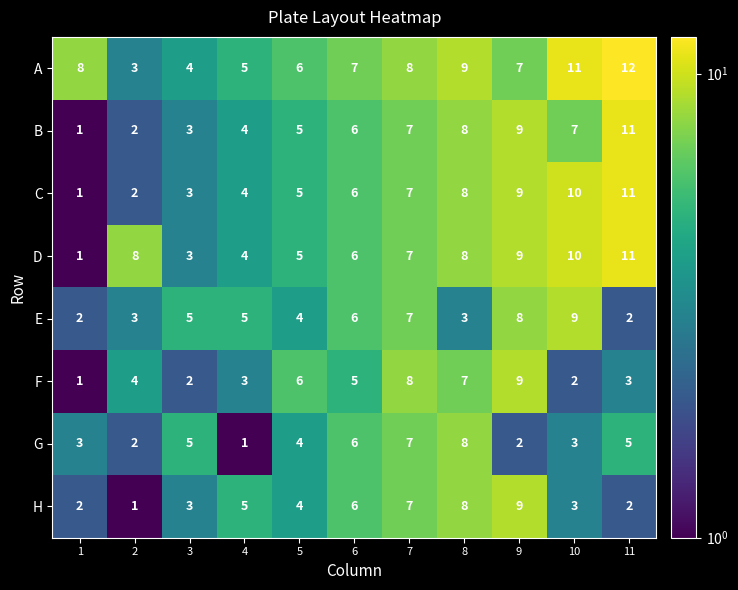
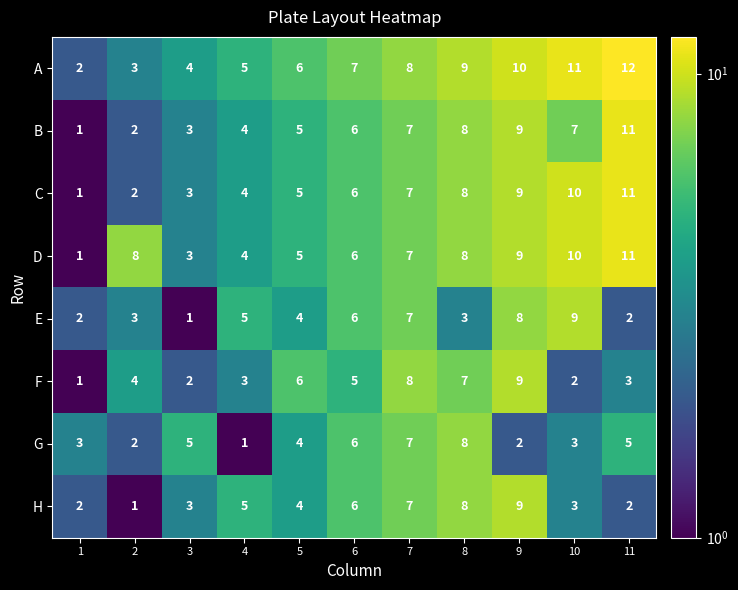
  {
    "A": {
-     "1": 8,
+     "1": 2,
      "2": 3,
      "3": 4,
      "4": 5,
      "5": 6,
      "6": 7,
      "7": 8,
      "8": 9,
-     "9": 7,
+     "9": 10,
      "10": 11,
      "11": 12
    },
    "B": {
      "1": 1,
      "2": 2,
      "3": 3,
      "4": 4,
      "5": 5,
      "6": 6,
      "7": 7,
      "8": 8,
      "9": 9,
      "10": 7,
      "11": 11
    },
    "C": {
      "1": 1,
      "2": 2,
      "3": 3,
      "4": 4,
      "5": 5,
      "6": 6,
      "7": 7,
      "8": 8,
      "9": 9,
      "10": 10,
      "11": 11
    },
    "D": {
      "1": 1,
      "2": 8,
      "3": 3,
      "4": 4,
      "5": 5,
      "6": 6,
      "7": 7,
      "8": 8,
      "9": 9,
      "10": 10,
      "11": 11
    },
    "E": {
      "1": 2,
      "2": 3,
-     "3": 5,
+     "3": 1,
      "4": 5,
      "5": 4,
      "6": 6,
      "7": 7,
      "8": 3,
      "9": 8,
      "10": 9,
      "11": 2
    },
    "F": {
      "1": 1,
      "2": 4,
      "3": 2,
      "4": 3,
      "5": 6,
      "6": 5,
      "7": 8,
      "8": 7,
      "9": 9,
      "10": 2,
      "11": 3
    },
    "G": {
      "1": 3,
      "2": 2,
      "3": 5,
      "4": 1,
      "5": 4,
      "6": 6,
      "7": 7,
      "8": 8,
      "9": 2,
      "10": 3,
      "11": 5
    },
    "H": {
      "1": 2,
      "2": 1,
      "3": 3,
      "4": 5,
      "5": 4,
      "6": 6,
      "7": 7,
      "8": 8,
      "9": 9,
      "10": 3,
      "11": 2
    }
  }
